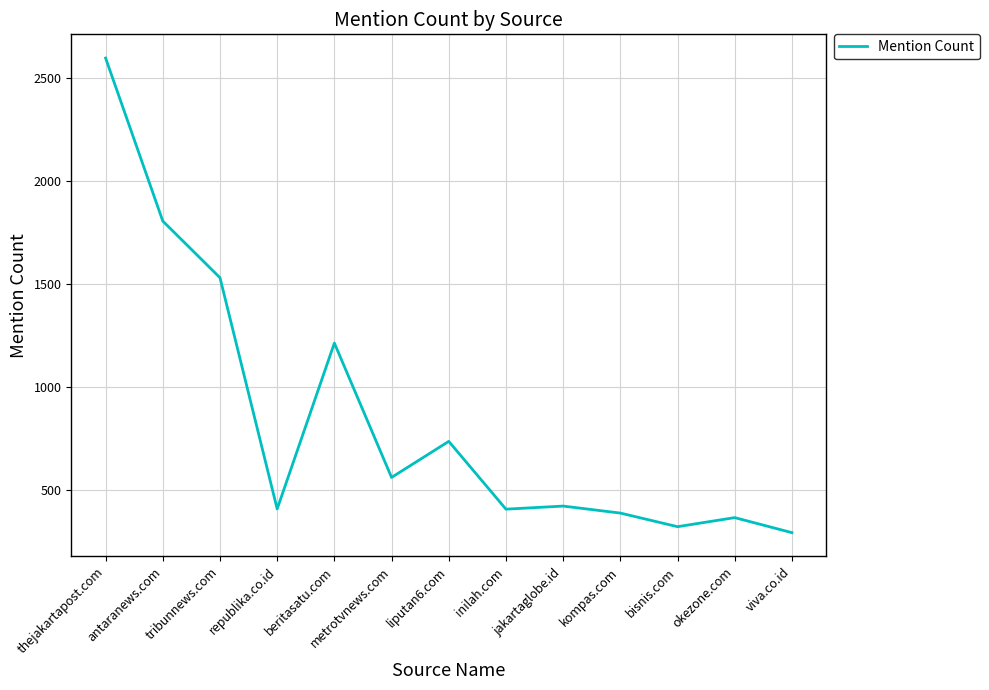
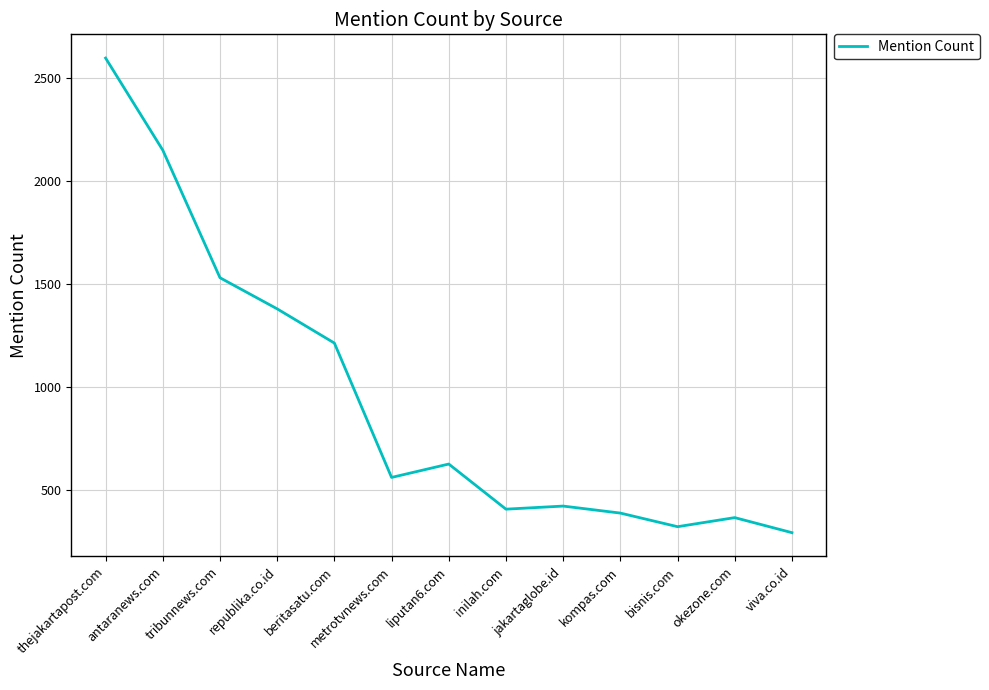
  {
    "thejakartapost.com": 2600,
-   "antaranews.com": 1810,
+   "antaranews.com": 2150,
    "tribunnews.com": 1530,
-   "republika.co.id": 410,
+   "republika.co.id": 1380,
    "beritasatu.com": 1210,
    "metrotvnews.com": 560,
-   "liputan6.com": 740,
+   "liputan6.com": 630,
    "inilah.com": 410,
    "jakartaglobe.id": 420,
    "kompas.com": 390,
    "bisnis.com": 320,
    "okezone.com": 370,
    "viva.co.id": 290
  }
